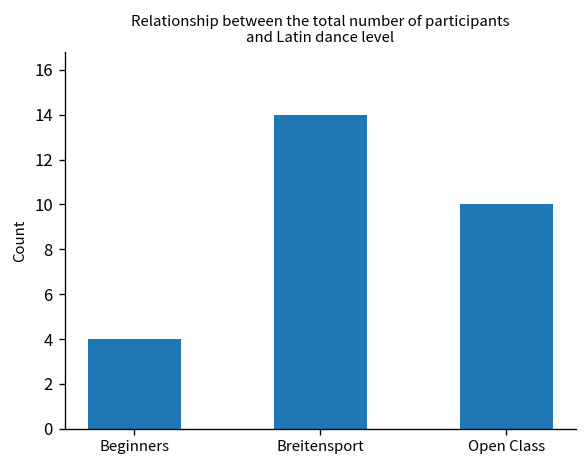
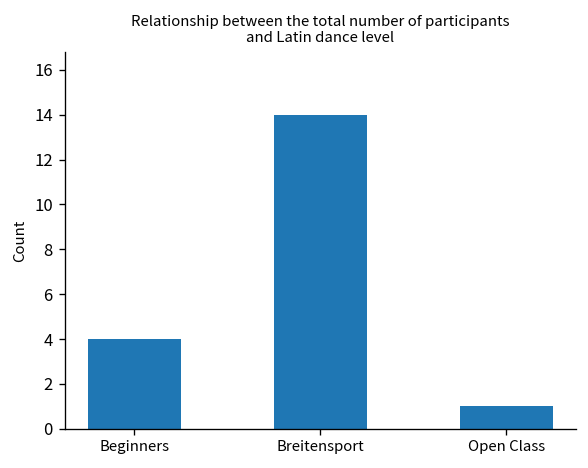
  {
    "Beginners": 4,
    "Breitensport": 14,
-   "Open Class": 10
+   "Open Class": 1
  }
